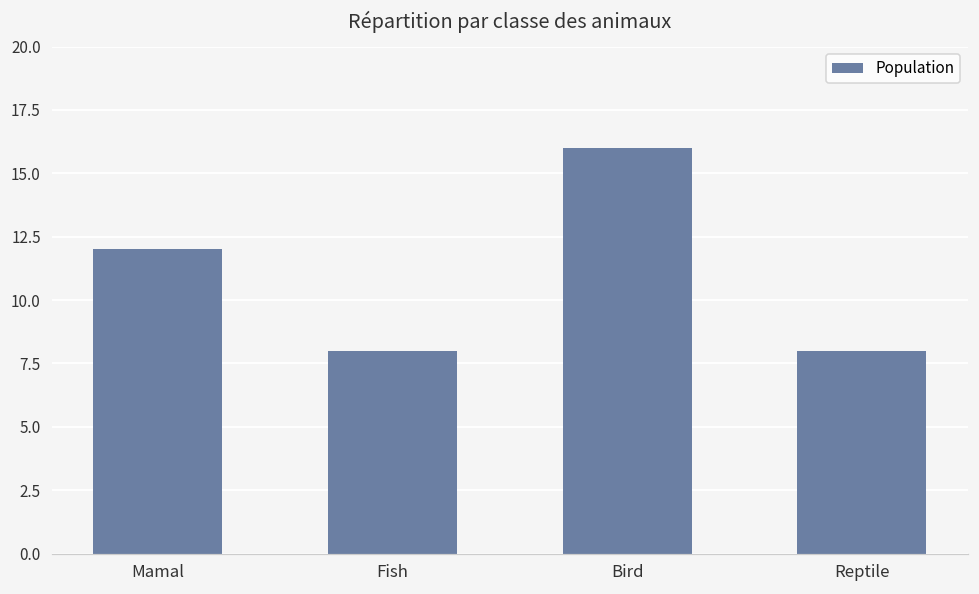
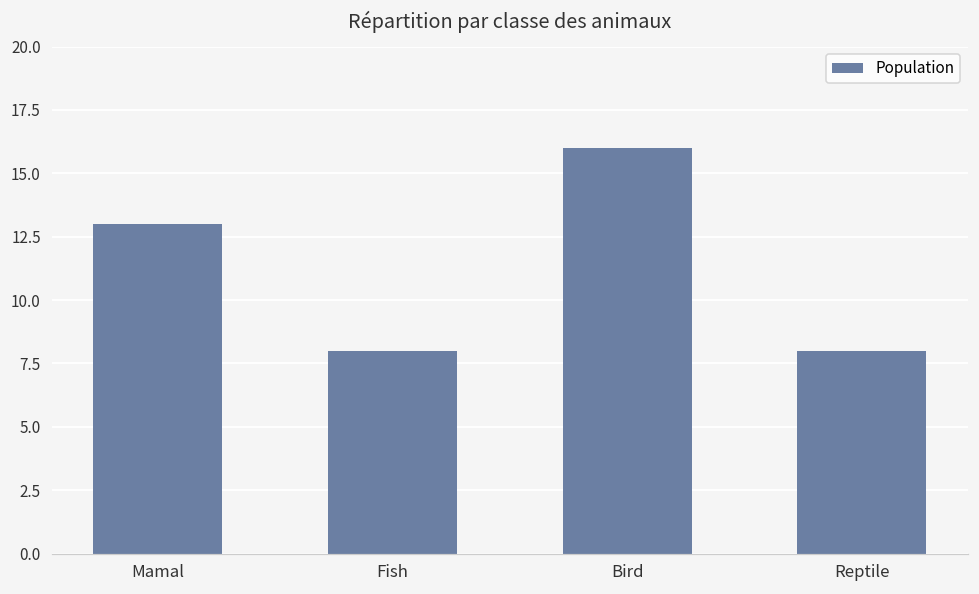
  {
-   "Mamal": 12,
+   "Mamal": 13,
    "Fish": 8,
    "Bird": 16,
    "Reptile": 8
  }
